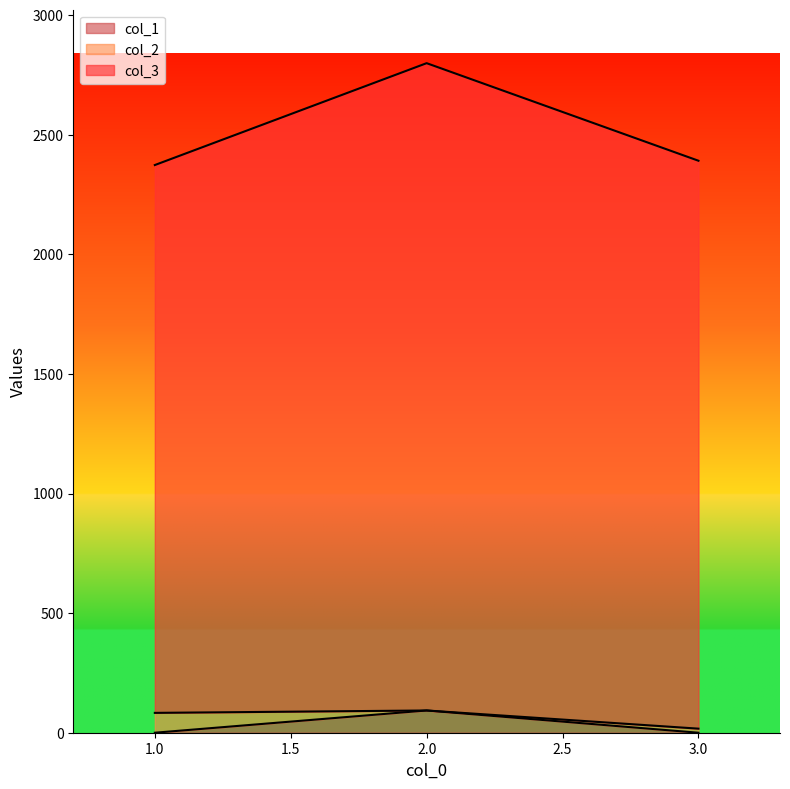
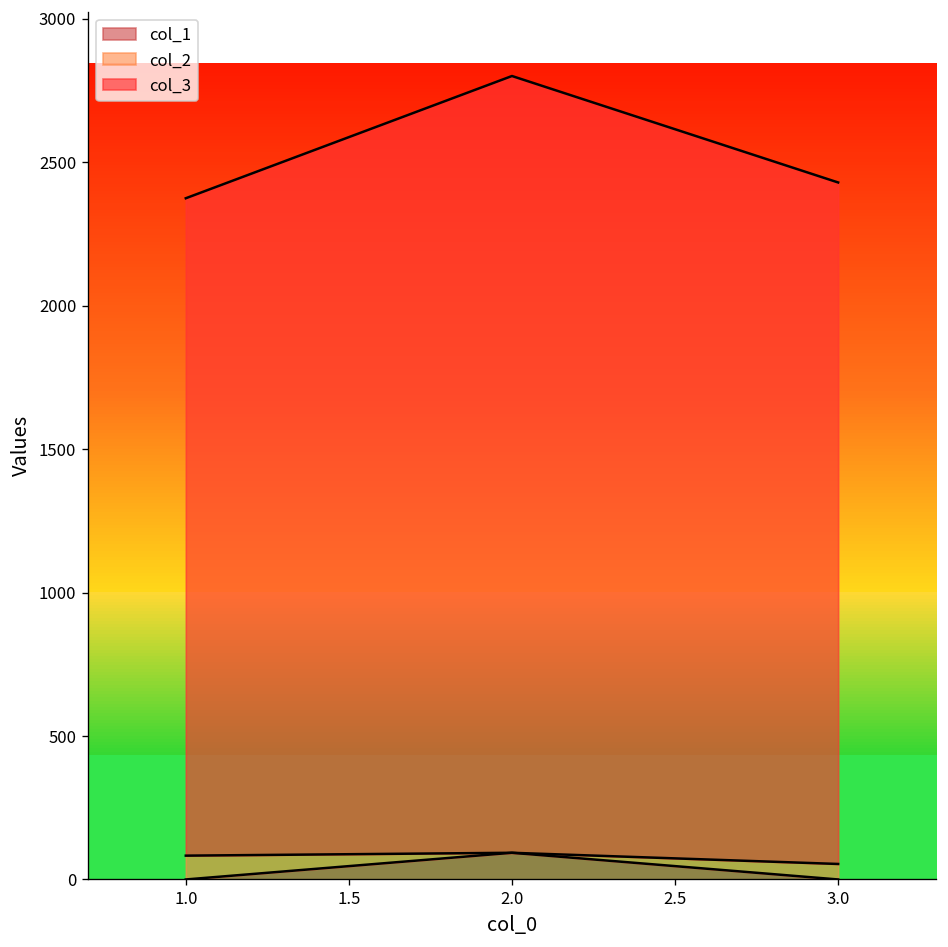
  {
    "col_2": {
      "1.0": 80,
-     "3.0": 20
+     "3.0": 50
    }
  }
